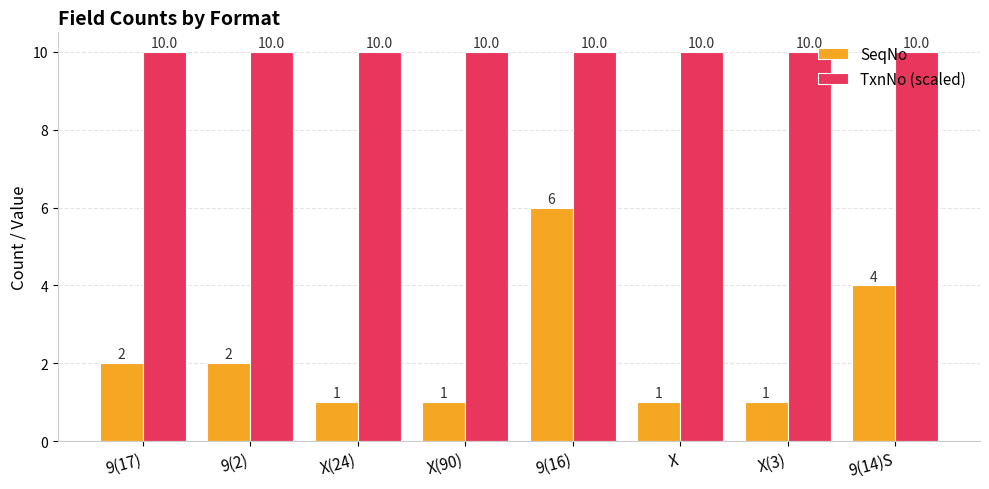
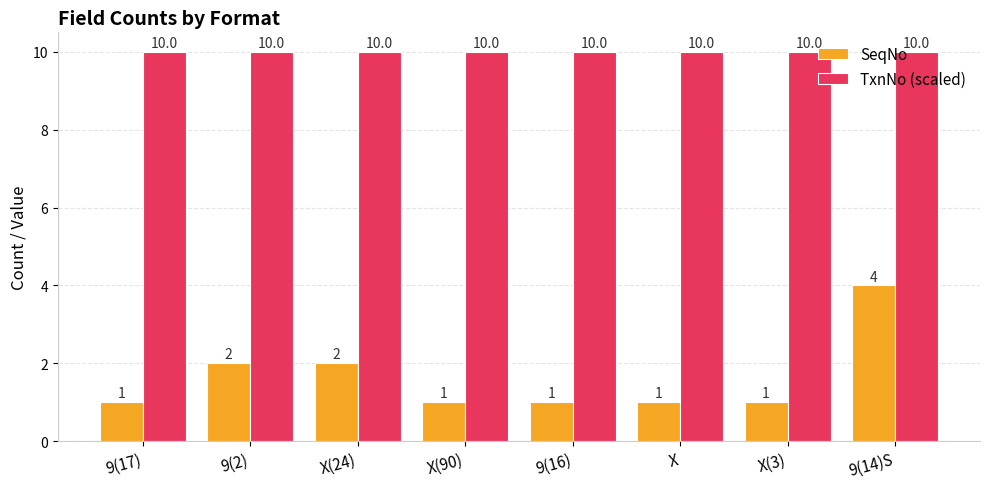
  {
    "SeqNo": {
-     "9(17)": 2,
+     "9(17)": 1,
      "9(2)": 2,
-     "X(24)": 1,
+     "X(24)": 2,
      "X(90)": 1,
-     "9(16)": 6,
+     "9(16)": 1,
      "X": 1,
      "X(3)": 1,
      "9(14)S": 4
    },
    "TxnNo (scaled)": {
      "9(17)": 10.0,
      "9(2)": 10.0,
      "X(24)": 10.0,
      "X(90)": 10.0,
      "9(16)": 10.0,
      "X": 10.0,
      "X(3)": 10.0,
      "9(14)S": 10.0
    }
  }
